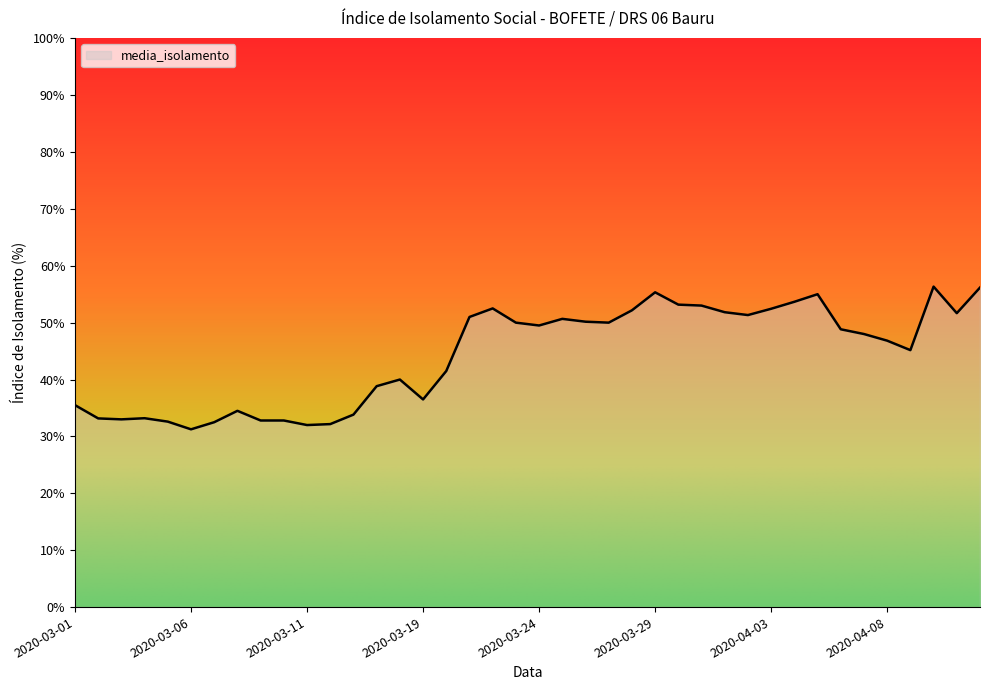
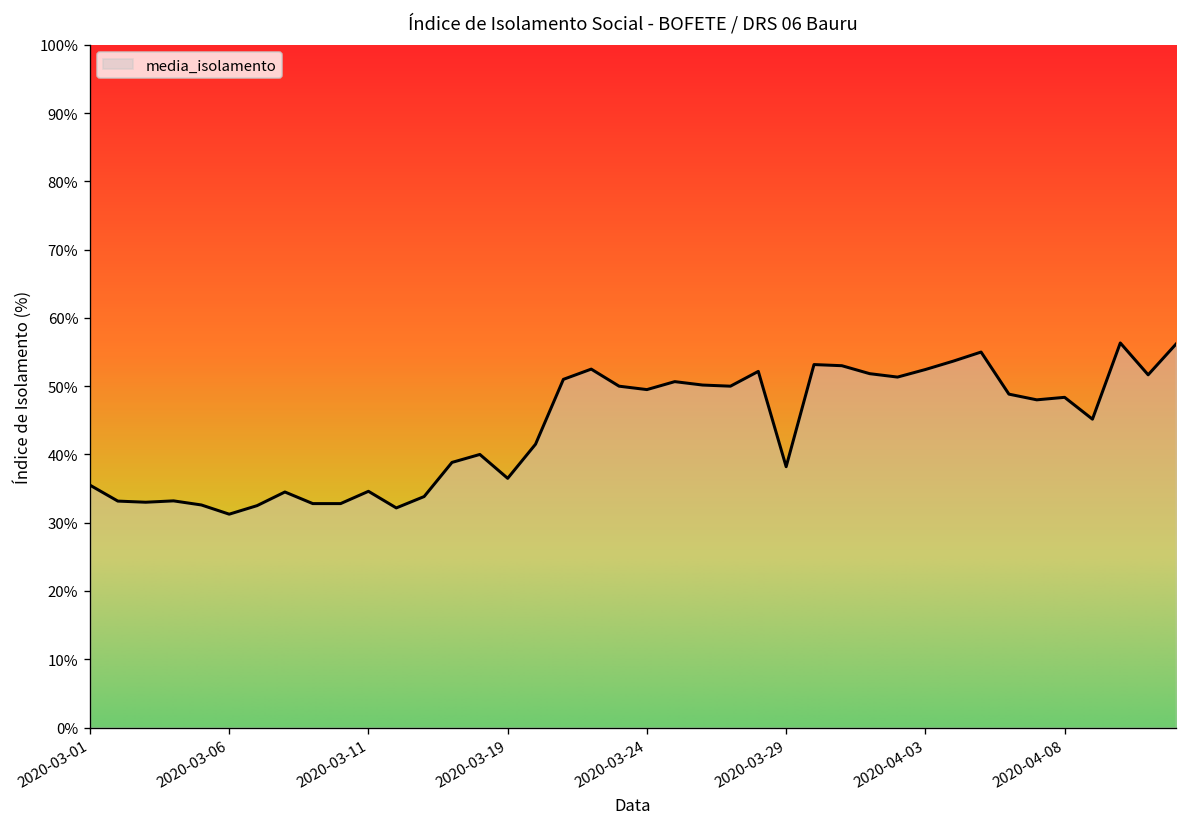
  {
    "2020-03-01": "36%",
    "2020-03-06": "31%",
-   "2020-03-11": "32%",
+   "2020-03-11": "35%",
    "2020-03-19": "37%",
    "2020-03-24": "50%",
-   "2020-03-29": "55%",
+   "2020-03-29": "38%",
    "2020-04-03": "52%",
-   "2020-04-08": "47%"
+   "2020-04-08": "48%"
  }
